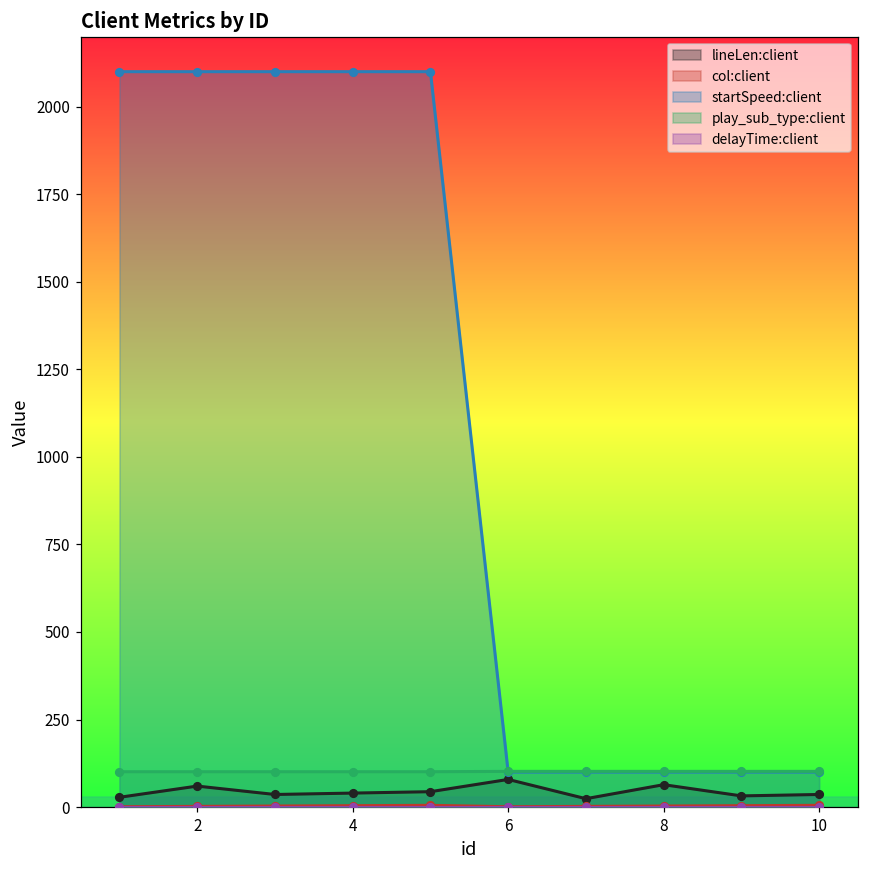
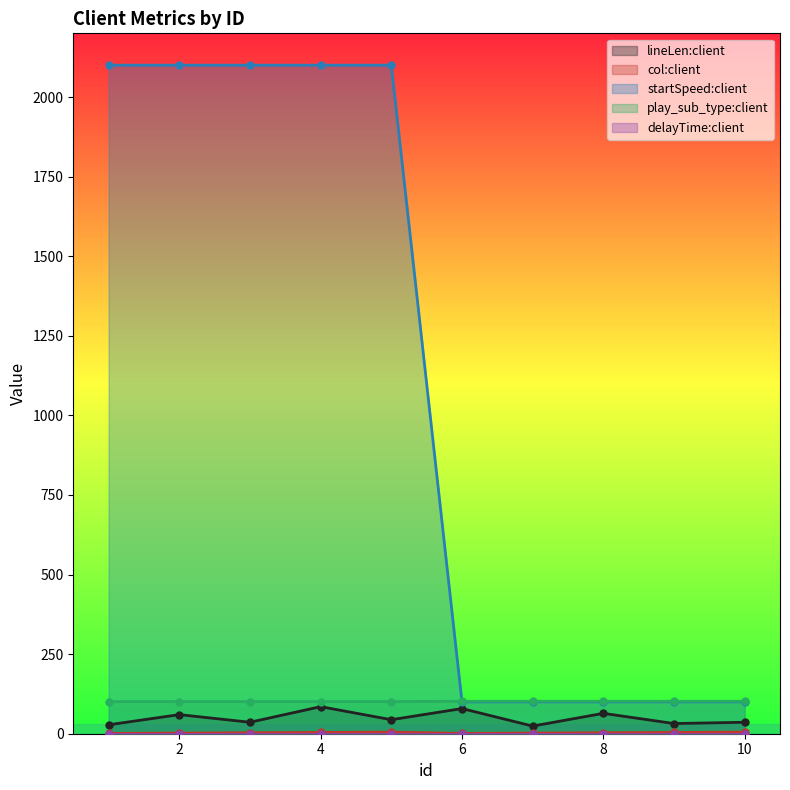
  {
    "lineLen:client": {
      "2": 60,
-     "4": 40,
+     "4": 90,
      "6": 80,
      "8": 60,
      "10": 40
    }
  }
